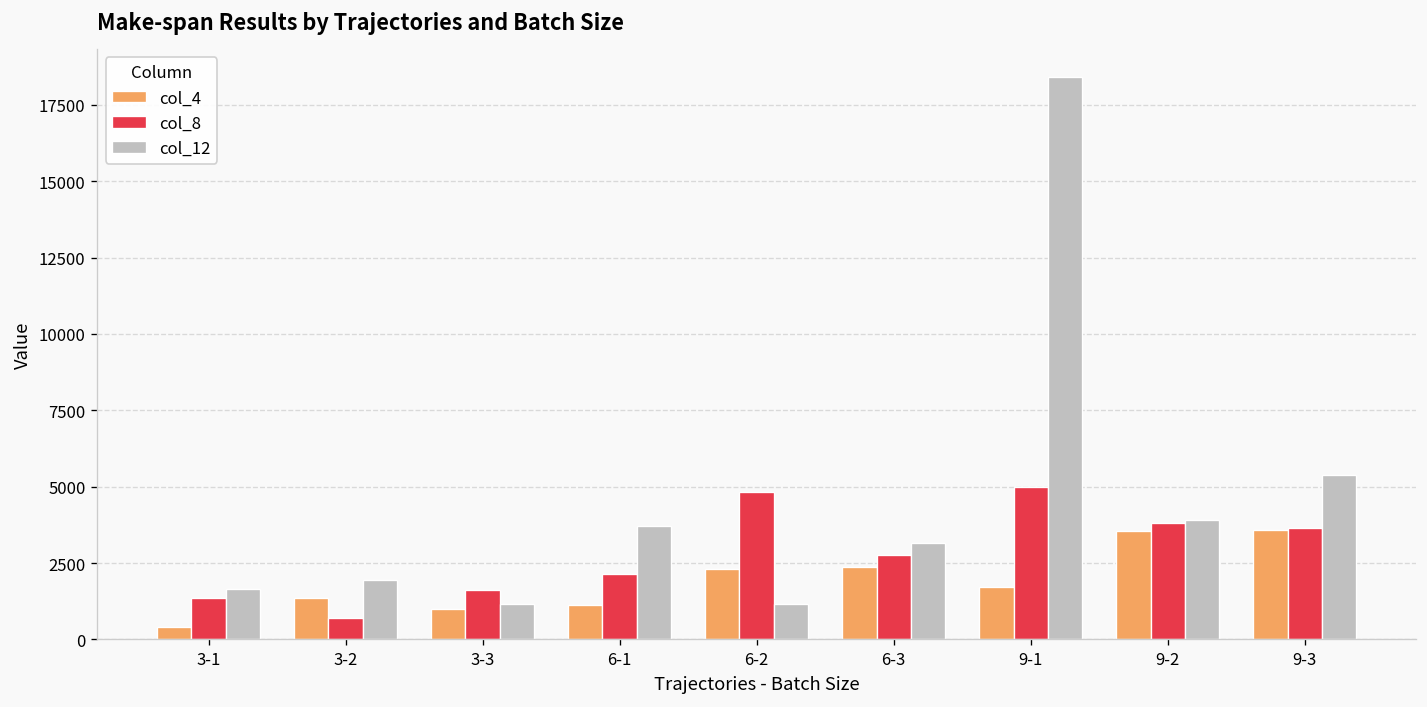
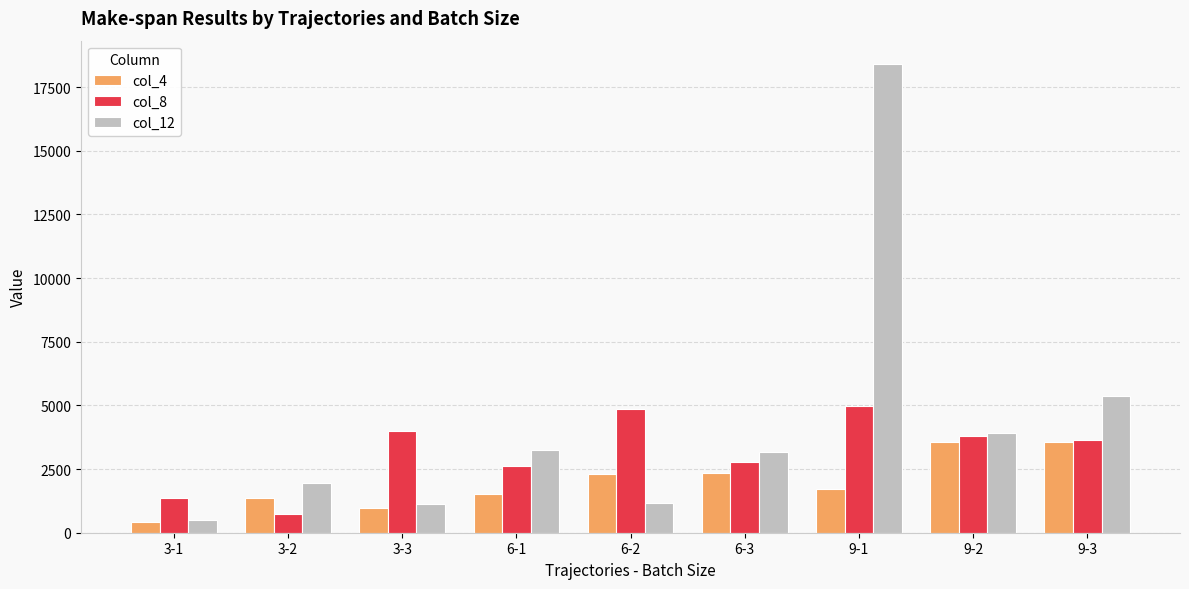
  {
    "col_4": {
      "3-1": 400,
      "3-2": 1400,
      "3-3": 1000,
-     "6-1": 1100,
+     "6-1": 1500,
      "6-2": 2300,
      "6-3": 2400,
      "9-1": 1700,
      "9-2": 3600,
      "9-3": 3600
    },
    "col_8": {
      "3-1": 1400,
      "3-2": 700,
-     "3-3": 1600,
-     "6-1": 2100,
+     "3-3": 4000,
+     "6-1": 2600,
      "6-2": 4800,
      "6-3": 2800,
      "9-1": 5000,
      "9-2": 3800,
      "9-3": 3600
    },
    "col_12": {
-     "3-1": 1600,
+     "3-1": 500,
      "3-2": 2000,
      "3-3": 1100,
-     "6-1": 3700,
+     "6-1": 3300,
      "6-2": 1200,
      "6-3": 3200,
      "9-1": 18400,
      "9-2": 3900,
      "9-3": 5400
    }
  }
